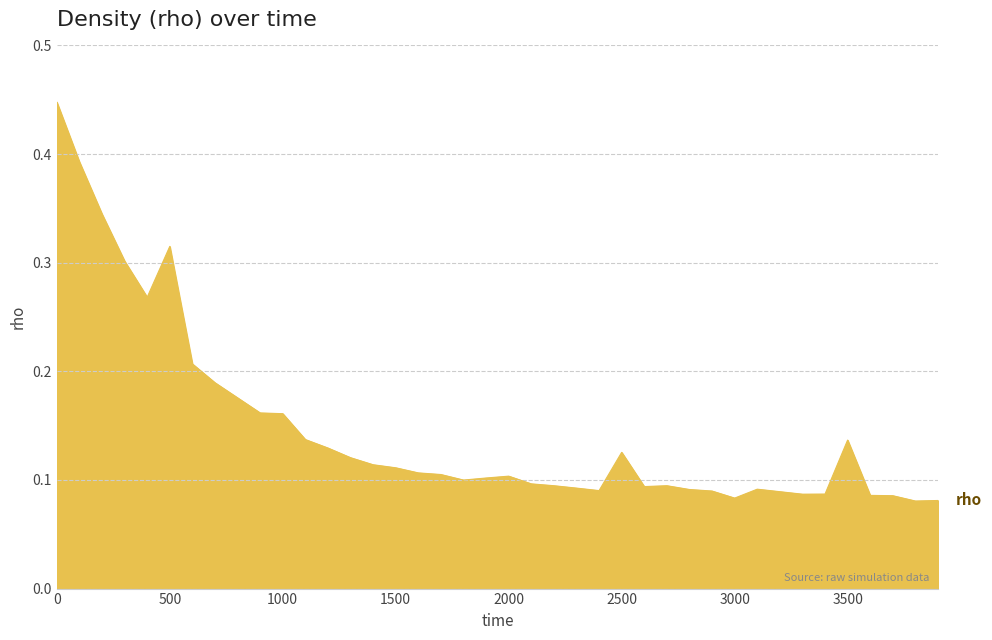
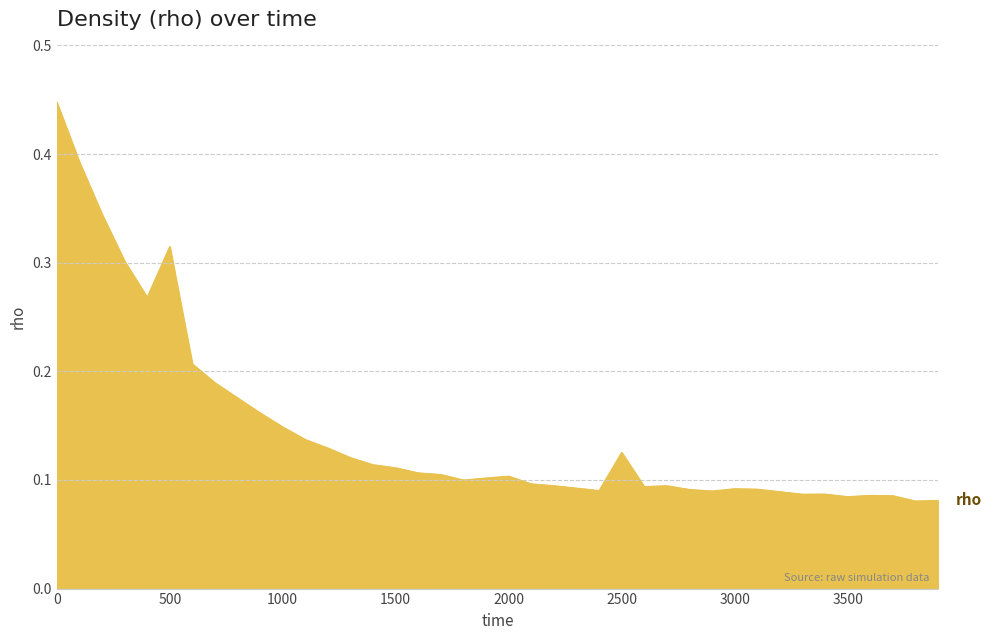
  {
    "0": 0.448,
    "500": 0.315,
-   "1000": 0.161,
+   "1000": 0.149,
    "1500": 0.111,
    "2000": 0.104,
    "2500": 0.125,
-   "3000": 0.083,
-   "3500": 0.137
+   "3000": 0.092,
+   "3500": 0.085
  }
